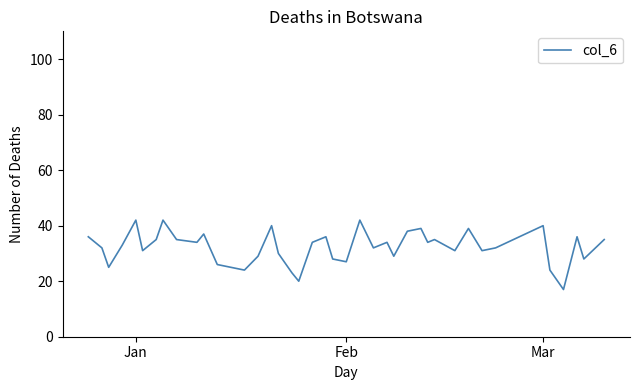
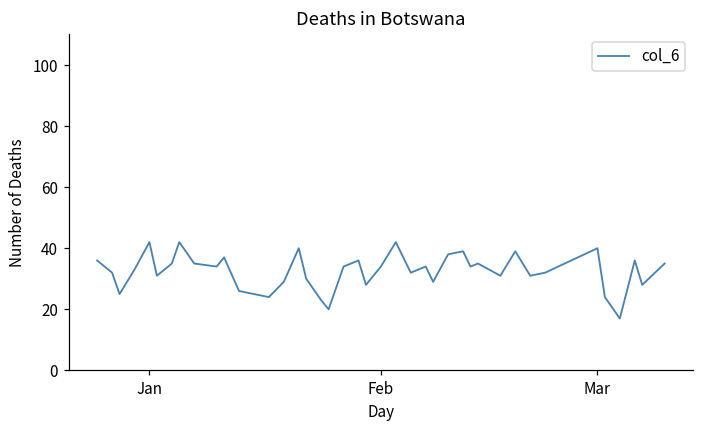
  {
    "Jan": 42,
-   "Feb": 27,
+   "Feb": 34,
    "Mar": 40
  }
